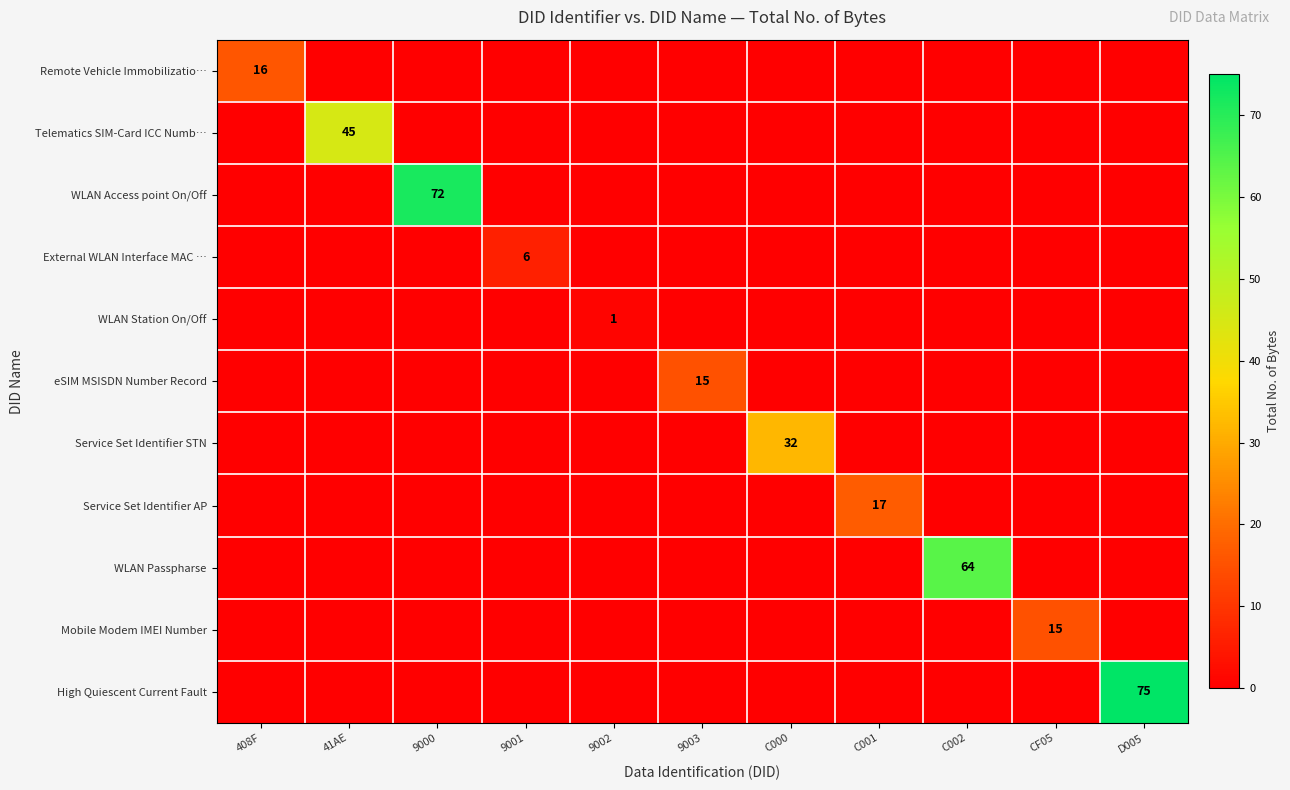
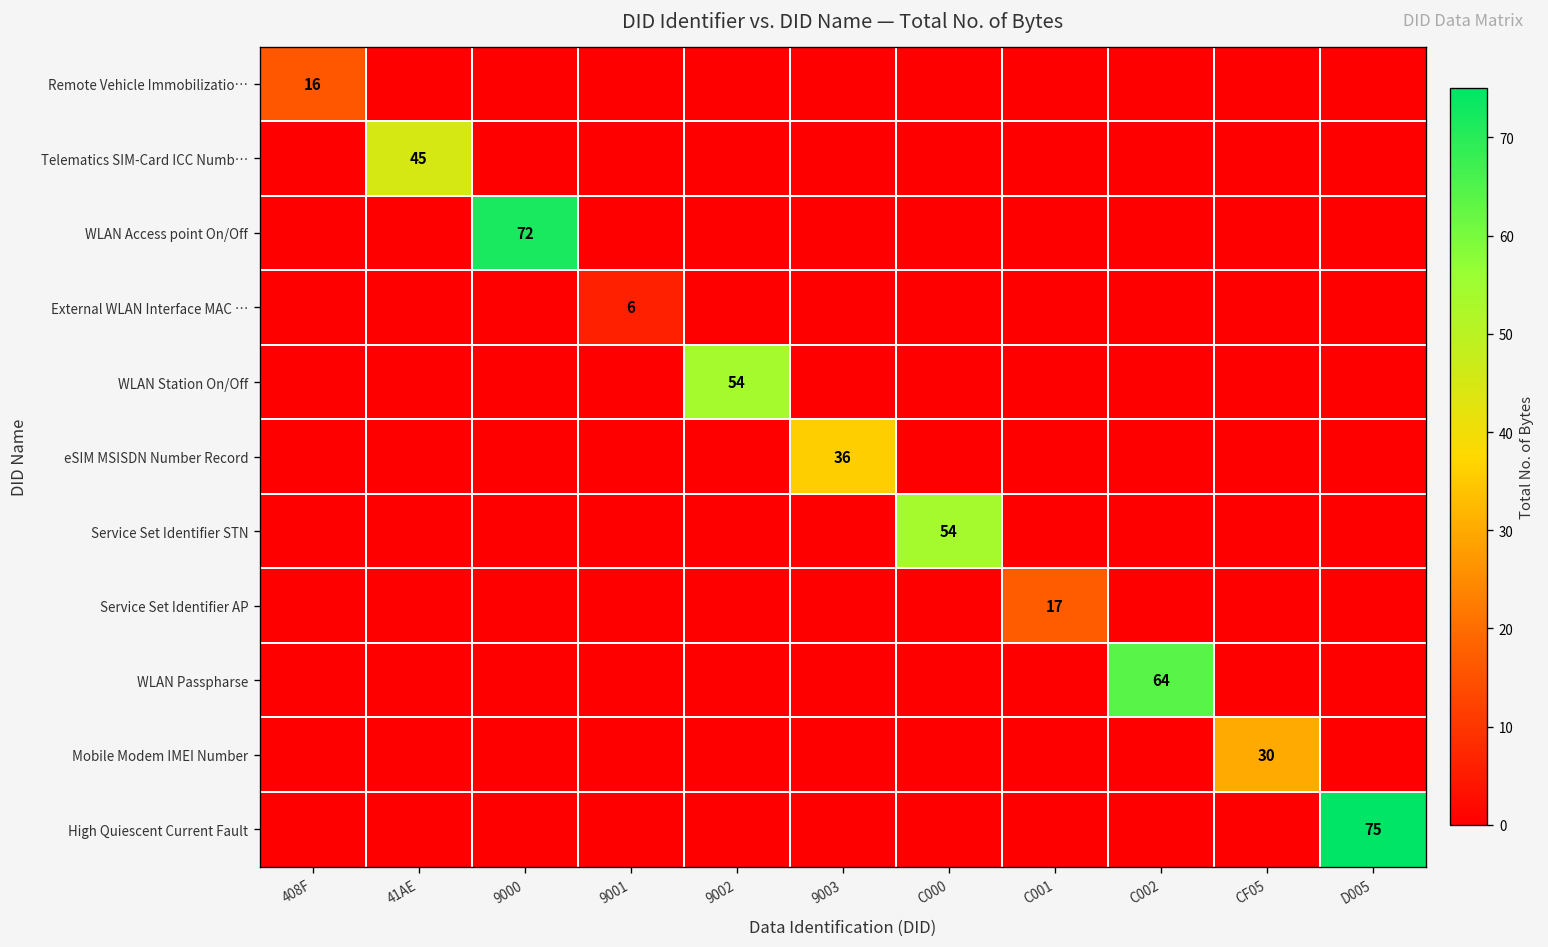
  {
    "Remote Vehicle Immobilizatio…": {
      "408F": 16
    },
    "Telematics SIM-Card ICC Numb…": {
      "41AE": 45
    },
    "WLAN Access point On/Off": {
      "9000": 72
    },
    "External WLAN Interface MAC …": {
      "9001": 6
    },
    "WLAN Station On/Off": {
-     "9002": 1
+     "9002": 54
    },
    "eSIM MSISDN Number Record": {
-     "9003": 15
+     "9003": 36
    },
    "Service Set Identifier STN": {
-     "C000": 32
+     "C000": 54
    },
    "Service Set Identifier AP": {
      "C001": 17
    },
    "WLAN Passpharse": {
      "C002": 64
    },
    "Mobile Modem IMEI Number": {
-     "CF05": 15
+     "CF05": 30
    },
    "High Quiescent Current Fault": {
      "D005": 75
    }
  }
